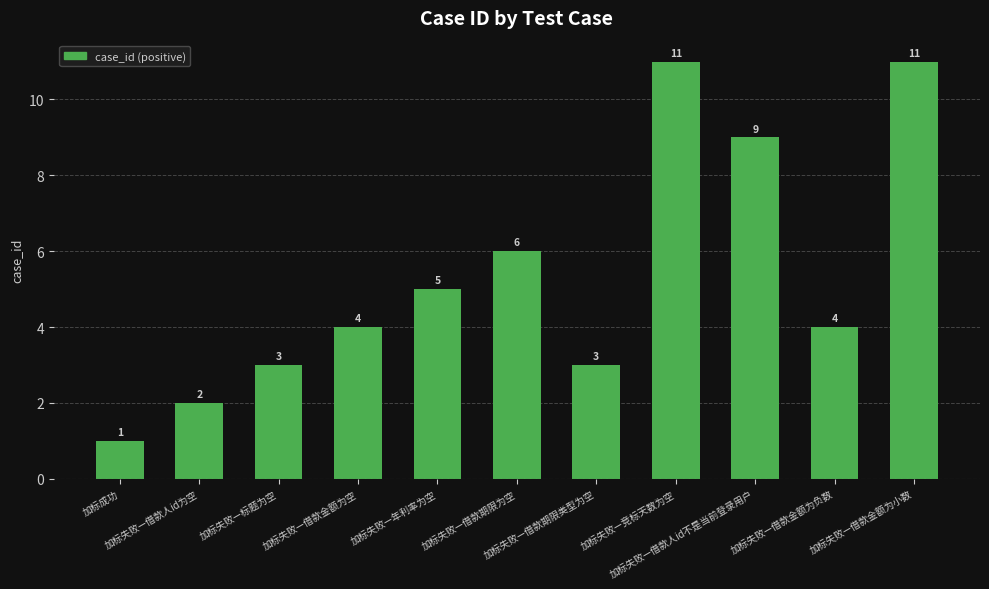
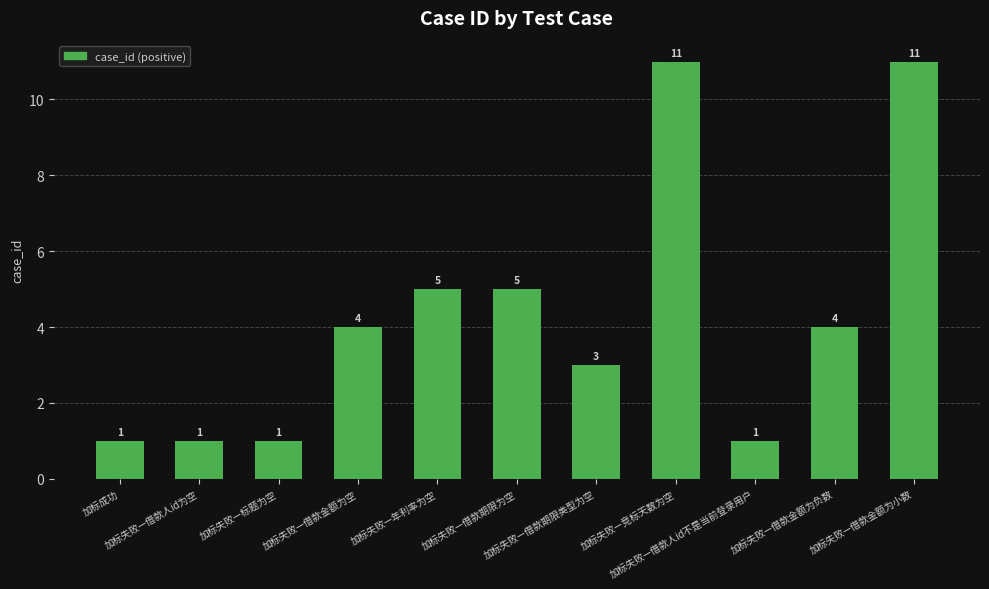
  {
    "加标成功": 1,
-   "加标失败—借款人id为空": 2,
-   "加标失败—标题为空": 3,
+   "加标失败—借款人id为空": 1,
+   "加标失败—标题为空": 1,
    "加标失败—借款金额为空": 4,
    "加标失败—年利率为空": 5,
-   "加标失败—借款期限为空": 6,
+   "加标失败—借款期限为空": 5,
    "加标失败—借款期限类型为空": 3,
    "加标失败—竞标天数为空": 11,
-   "加标失败—借款人id不是当前登录用户": 9,
+   "加标失败—借款人id不是当前登录用户": 1,
    "加标失败—借款金额为负数": 4,
    "加标失败—借款金额为小数": 11
  }
